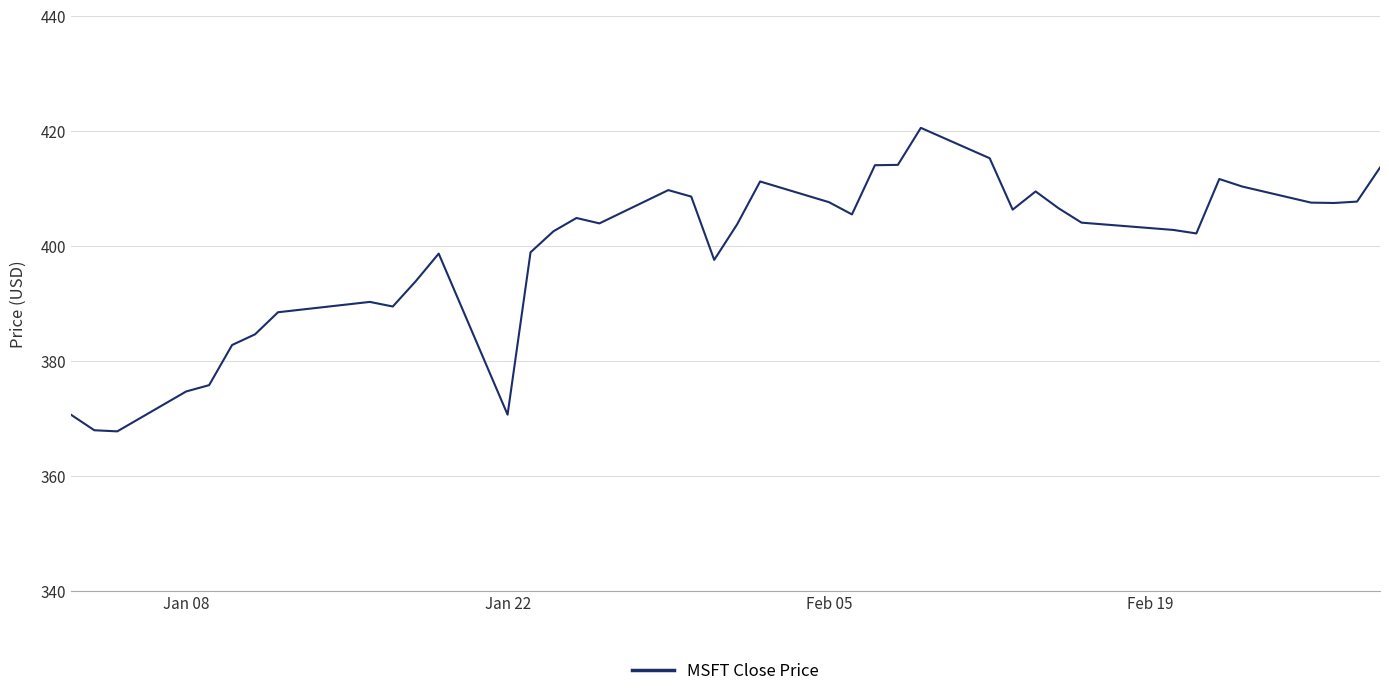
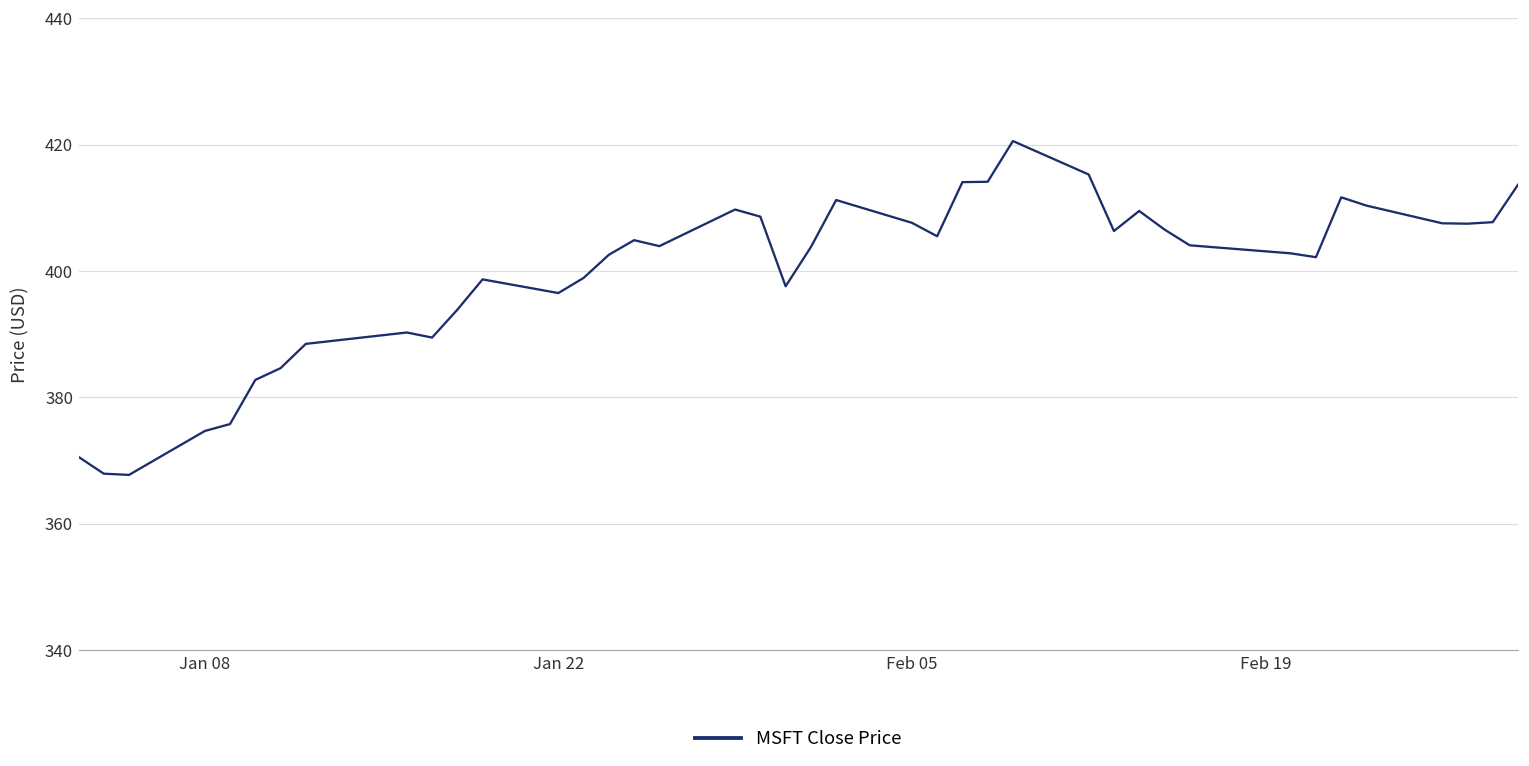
  {
    "Jan 08": 375,
-   "Jan 22": 371,
+   "Jan 22": 397,
    "Feb 05": 408
  }
